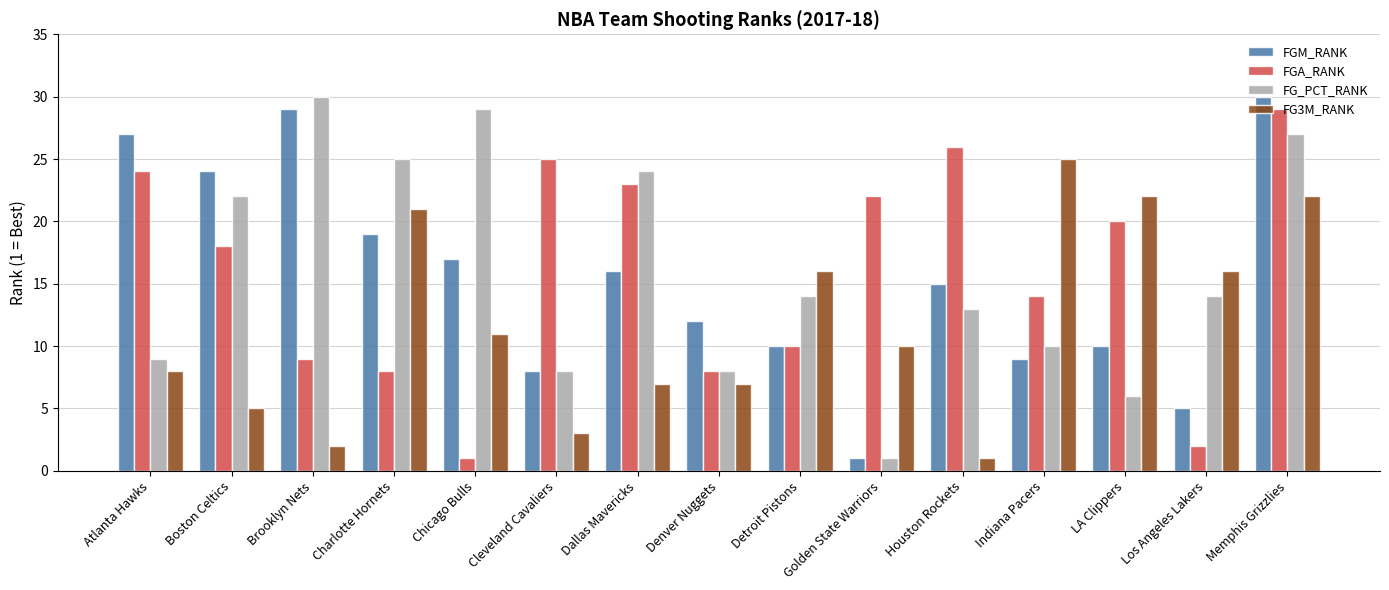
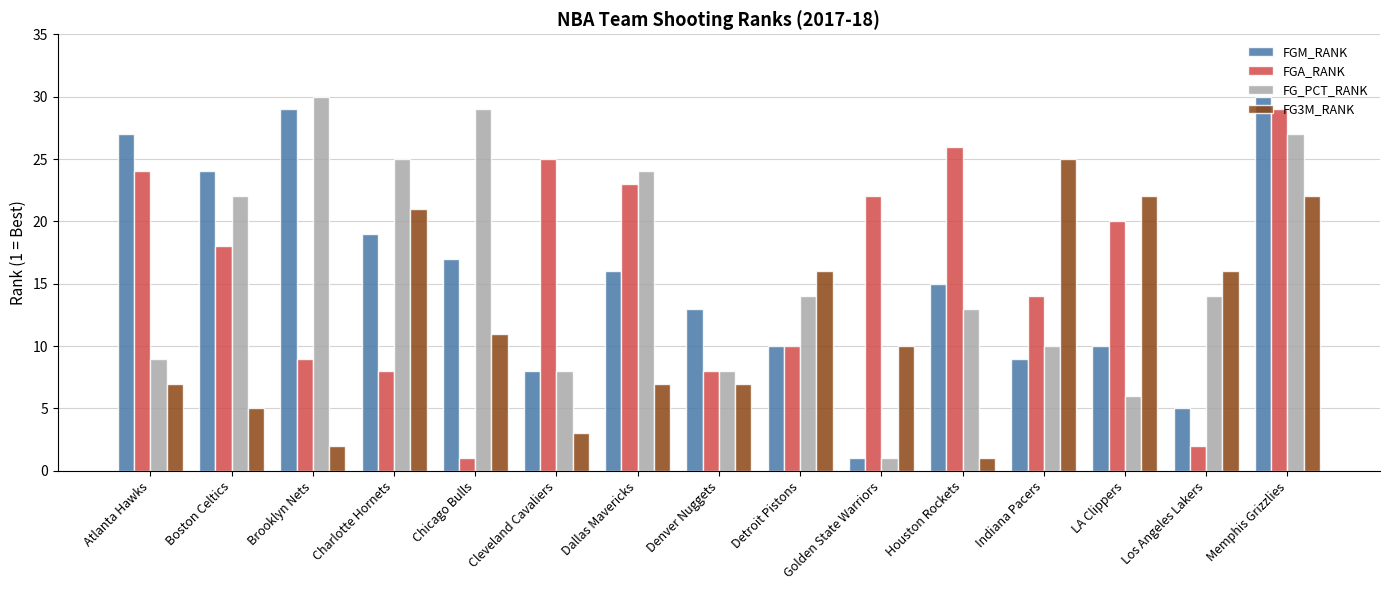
  {
    "FGM_RANK": {
      "Atlanta Hawks": 27,
      "Boston Celtics": 24,
      "Brooklyn Nets": 29,
      "Charlotte Hornets": 19,
      "Chicago Bulls": 17,
      "Cleveland Cavaliers": 8,
      "Dallas Mavericks": 16,
-     "Denver Nuggets": 12,
+     "Denver Nuggets": 13,
      "Detroit Pistons": 10,
      "Golden State Warriors": 1,
      "Houston Rockets": 15,
      "Indiana Pacers": 9,
      "LA Clippers": 10,
      "Los Angeles Lakers": 5,
      "Memphis Grizzlies": 30
    },
    "FGA_RANK": {
      "Atlanta Hawks": 24,
      "Boston Celtics": 18,
      "Brooklyn Nets": 9,
      "Charlotte Hornets": 8,
      "Chicago Bulls": 1,
      "Cleveland Cavaliers": 25,
      "Dallas Mavericks": 23,
      "Denver Nuggets": 8,
      "Detroit Pistons": 10,
      "Golden State Warriors": 22,
      "Houston Rockets": 26,
      "Indiana Pacers": 14,
      "LA Clippers": 20,
      "Los Angeles Lakers": 2,
      "Memphis Grizzlies": 29
    },
    "FG_PCT_RANK": {
      "Atlanta Hawks": 9,
      "Boston Celtics": 22,
      "Brooklyn Nets": 30,
      "Charlotte Hornets": 25,
      "Chicago Bulls": 29,
      "Cleveland Cavaliers": 8,
      "Dallas Mavericks": 24,
      "Denver Nuggets": 8,
      "Detroit Pistons": 14,
      "Golden State Warriors": 1,
      "Houston Rockets": 13,
      "Indiana Pacers": 10,
      "LA Clippers": 6,
      "Los Angeles Lakers": 14,
      "Memphis Grizzlies": 27
    },
    "FG3M_RANK": {
-     "Atlanta Hawks": 8,
+     "Atlanta Hawks": 7,
      "Boston Celtics": 5,
      "Brooklyn Nets": 2,
      "Charlotte Hornets": 21,
      "Chicago Bulls": 11,
      "Cleveland Cavaliers": 3,
      "Dallas Mavericks": 7,
      "Denver Nuggets": 7,
      "Detroit Pistons": 16,
      "Golden State Warriors": 10,
      "Houston Rockets": 1,
      "Indiana Pacers": 25,
      "LA Clippers": 22,
      "Los Angeles Lakers": 16,
      "Memphis Grizzlies": 22
    }
  }
